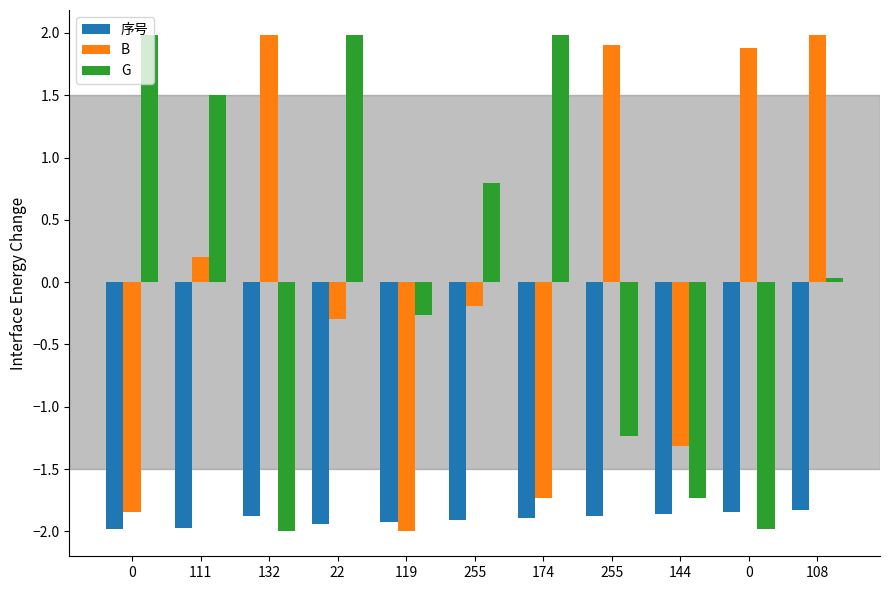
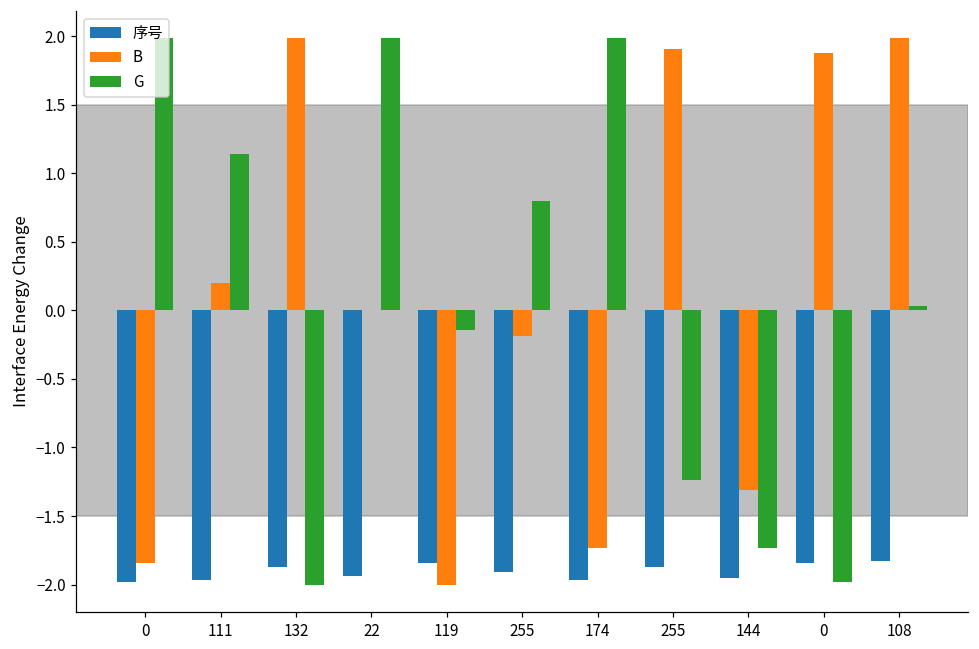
  {
    "序号": {
      "111": -1.97,
      "132": -1.88,
      "22": -1.94,
-     "119": -1.92,
-     "174": -1.89,
-     "144": -1.86,
+     "119": -1.84,
+     "174": -1.97,
+     "144": -1.95,
      "108": -1.83
    },
    "B": {
      "111": 0.20,
      "132": 1.98,
-     "22": -0.30,
+     "22": 0.00,
      "119": -2.00,
      "174": -1.73,
      "144": -1.31,
      "108": 1.98
    },
    "G": {
-     "111": 1.50,
+     "111": 1.14,
      "132": -2.00,
      "22": 1.98,
-     "119": -0.27,
+     "119": -0.14,
      "174": 1.98,
      "144": -1.73,
      "108": 0.03
    }
  }
